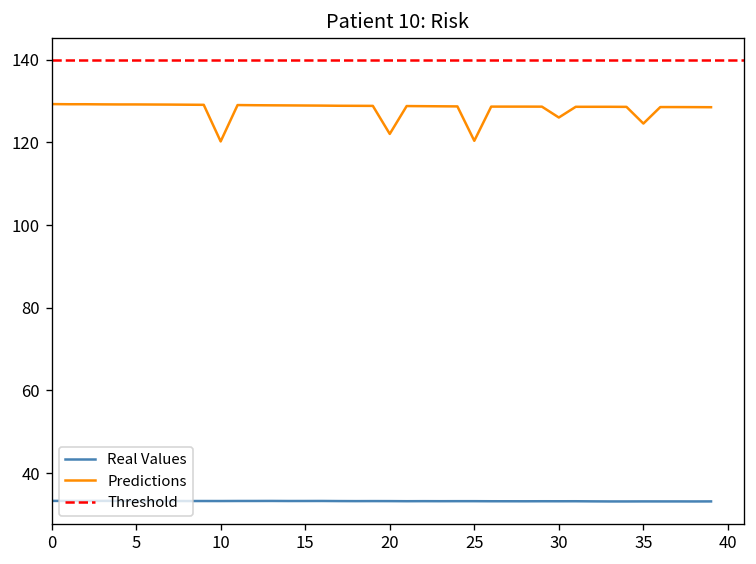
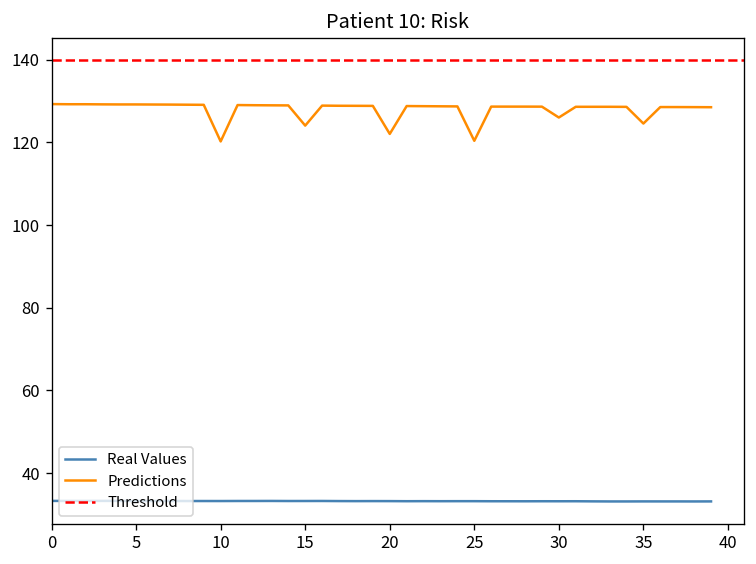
  {
    "Real Values": {
      "0": 33,
      "10": 33,
      "15": 33,
      "20": 33,
      "25": 33,
      "30": 33,
      "35": 33
    },
    "Predictions": {
      "0": 129,
      "5": 129,
      "10": 120,
-     "15": 129,
+     "15": 124,
      "20": 122,
      "25": 120,
      "30": 126,
      "35": 125
    }
  }
